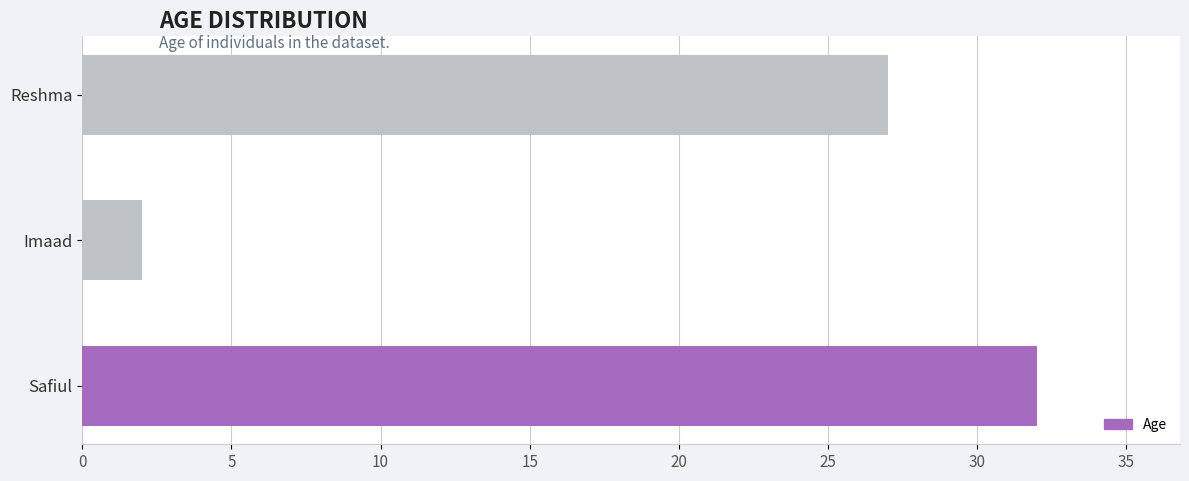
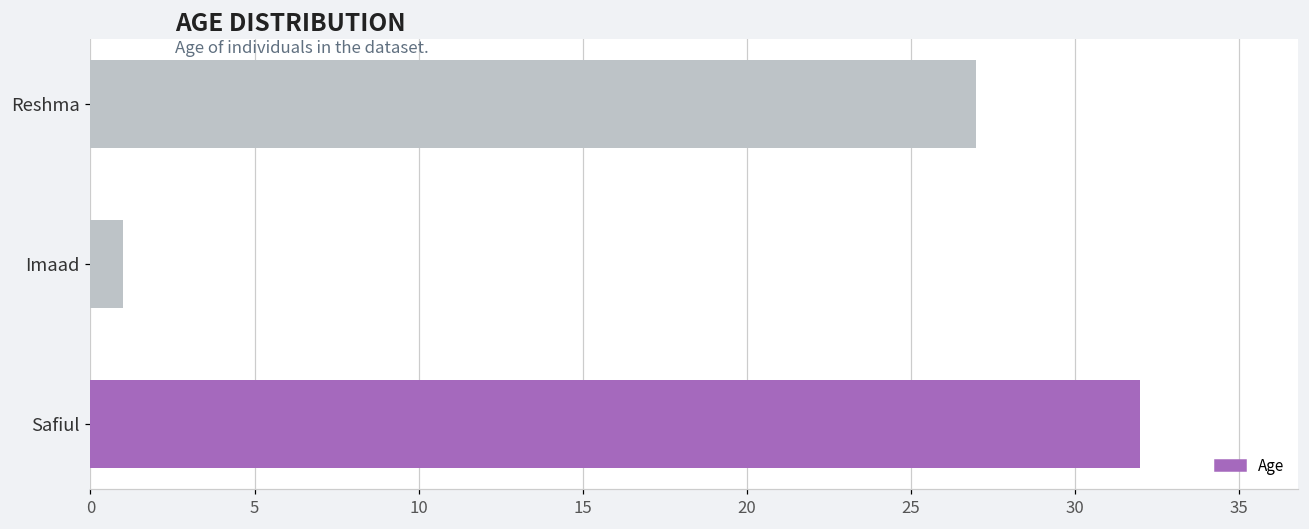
  {
    "Reshma": 27,
-   "Imaad": 2,
+   "Imaad": 1,
    "Safiul": 32
  }
